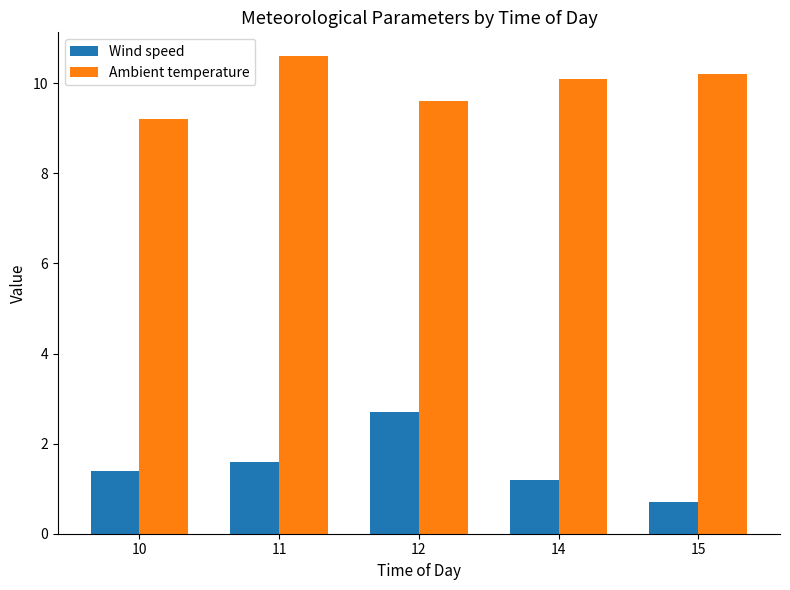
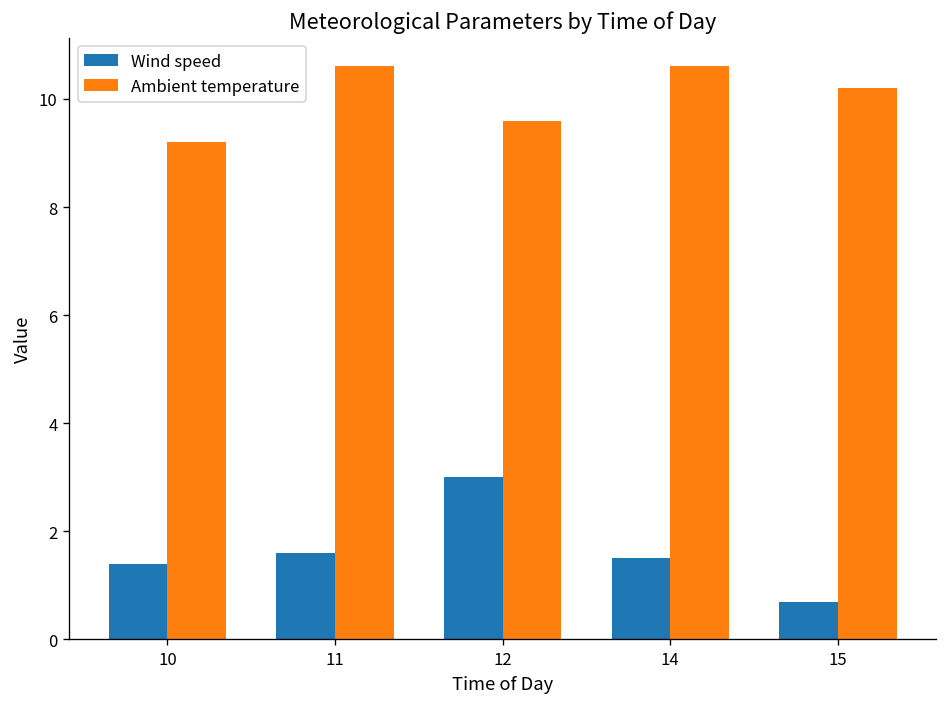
  {
    "Wind speed": {
      "10": 1.4,
      "11": 1.6,
-     "12": 2.7,
-     "14": 1.2,
+     "12": 3.0,
+     "14": 1.5,
      "15": 0.7
    },
    "Ambient temperature": {
      "10": 9.2,
      "11": 10.6,
      "12": 9.6,
-     "14": 10.1,
+     "14": 10.6,
      "15": 10.2
    }
  }
